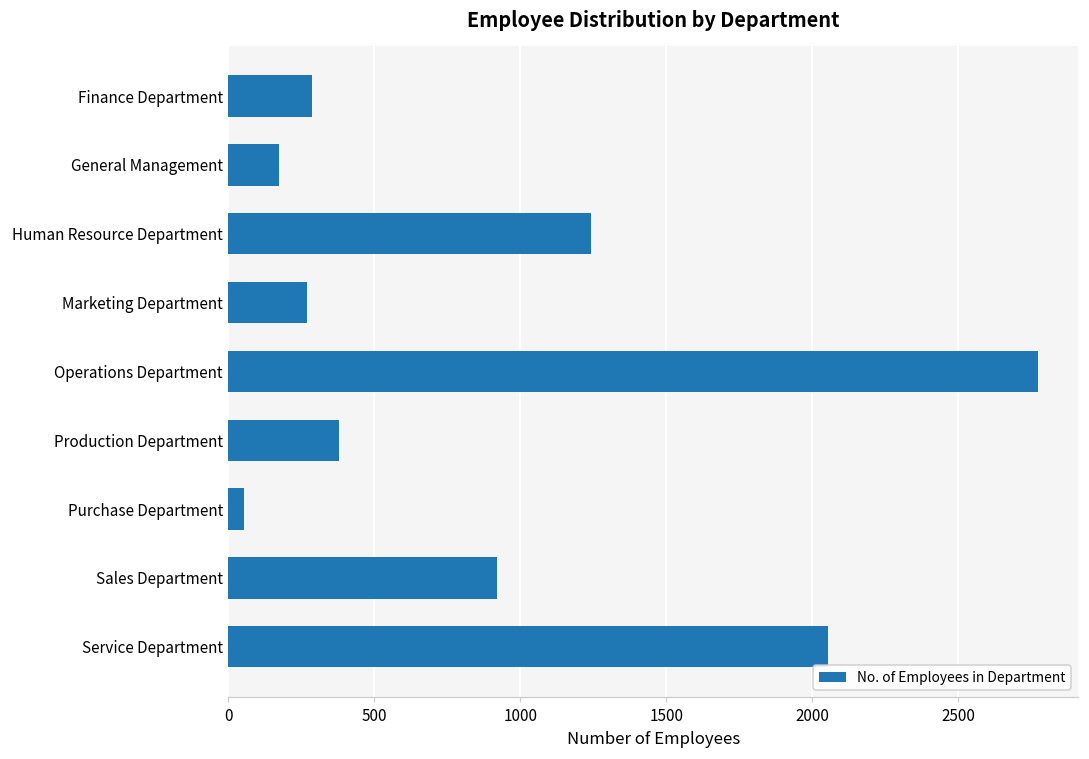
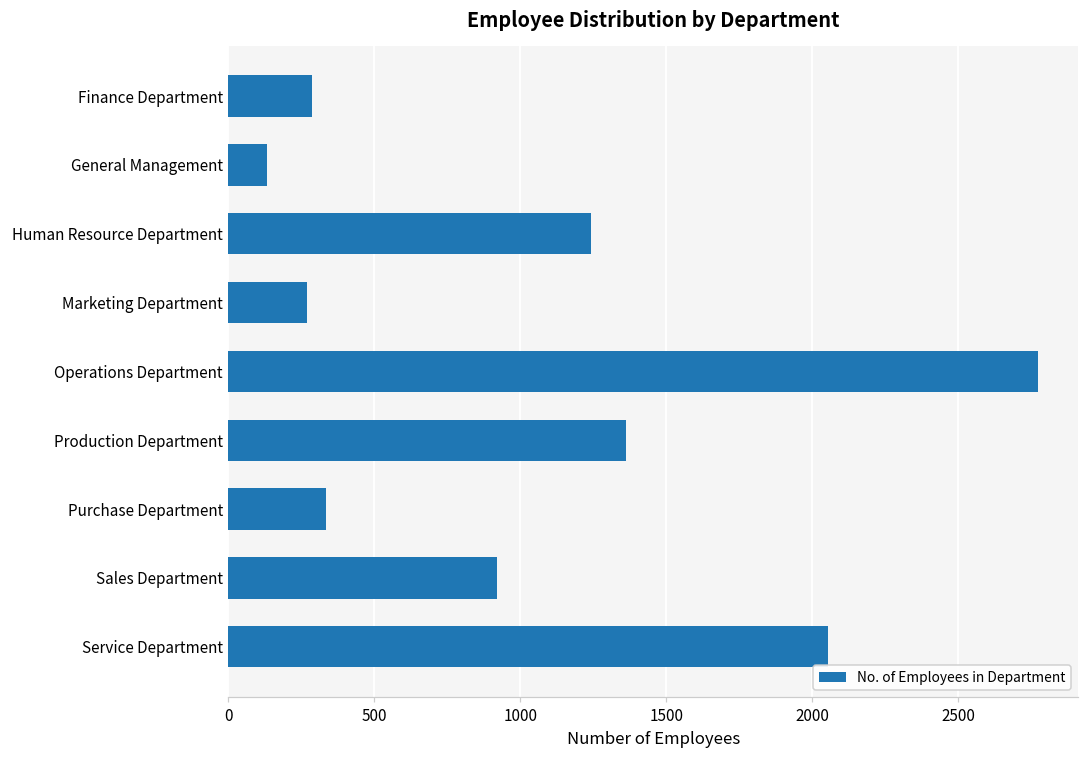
  {
    "Finance Department": 290,
-   "General Management": 170,
+   "General Management": 130,
    "Human Resource Department": 1240,
    "Marketing Department": 270,
    "Operations Department": 2770,
-   "Production Department": 380,
-   "Purchase Department": 50,
+   "Production Department": 1360,
+   "Purchase Department": 330,
    "Sales Department": 920,
    "Service Department": 2060
  }
